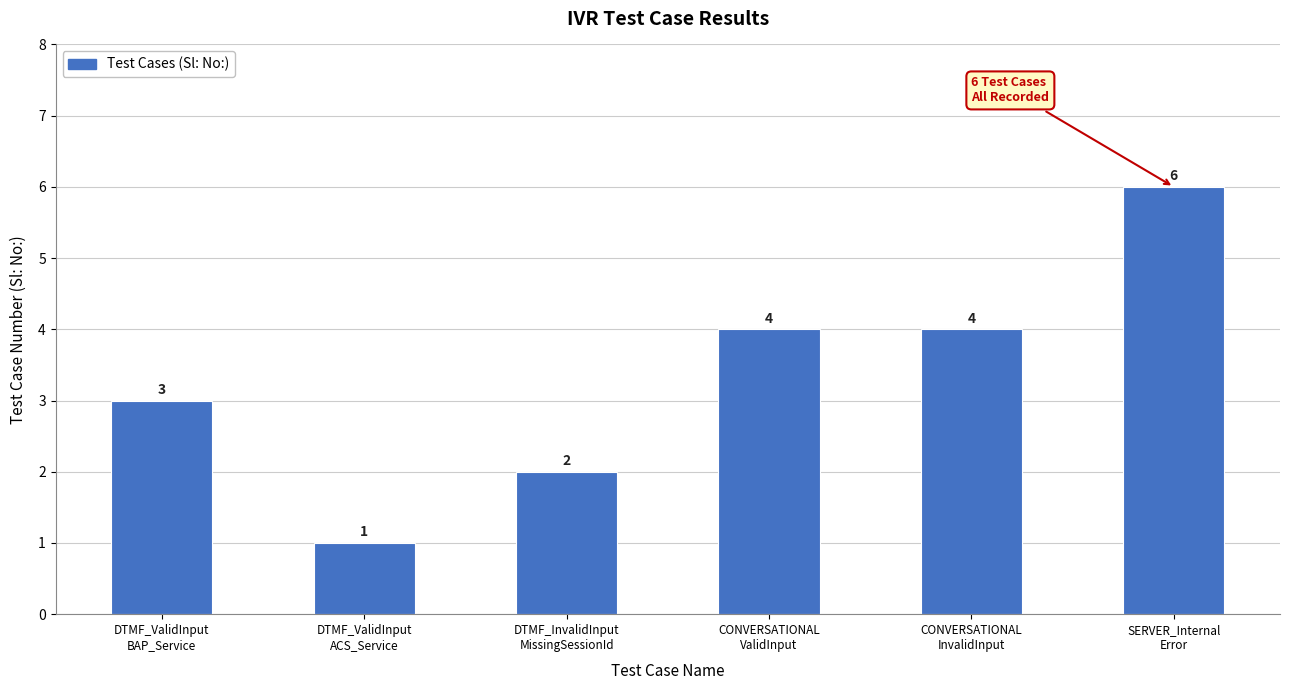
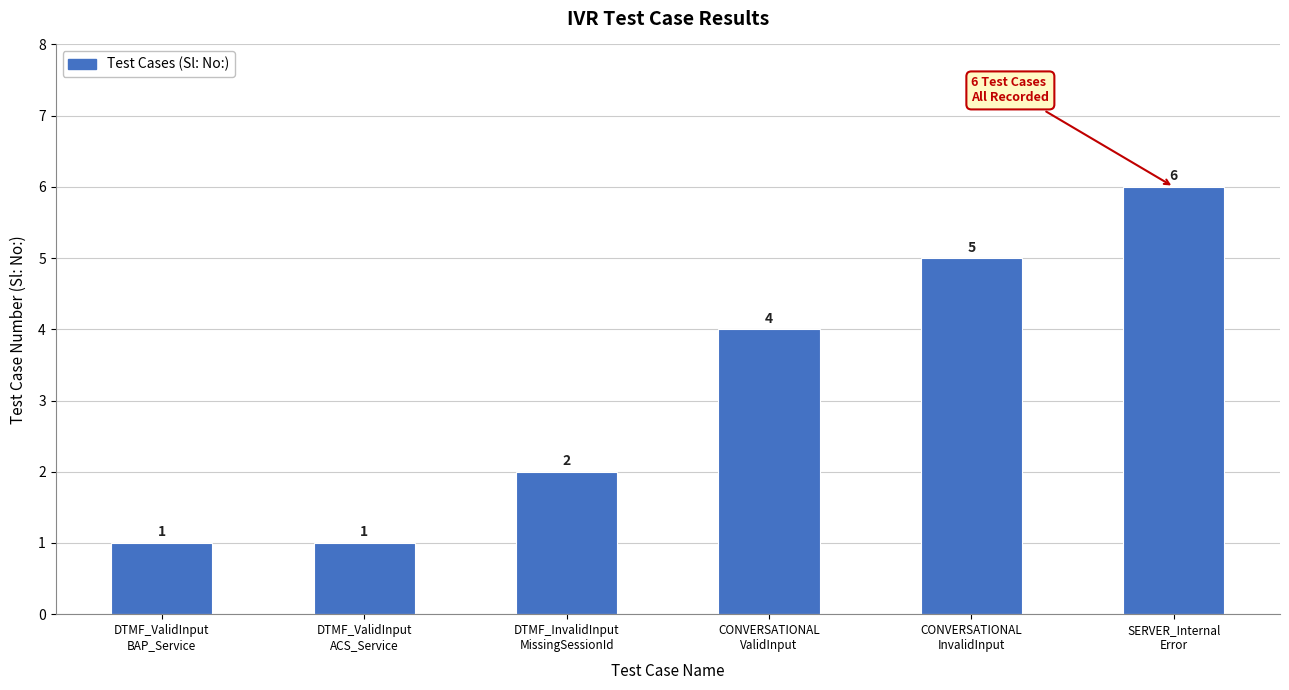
  {
-   "DTMF_ValidInput BAP_Service": 3,
+   "DTMF_ValidInput BAP_Service": 1,
    "DTMF_ValidInput ACS_Service": 1,
    "DTMF_InvalidInput MissingSessionId": 2,
    "CONVERSATIONAL ValidInput": 4,
-   "CONVERSATIONAL InvalidInput": 4,
+   "CONVERSATIONAL InvalidInput": 5,
    "SERVER_Internal Error": 6
  }
